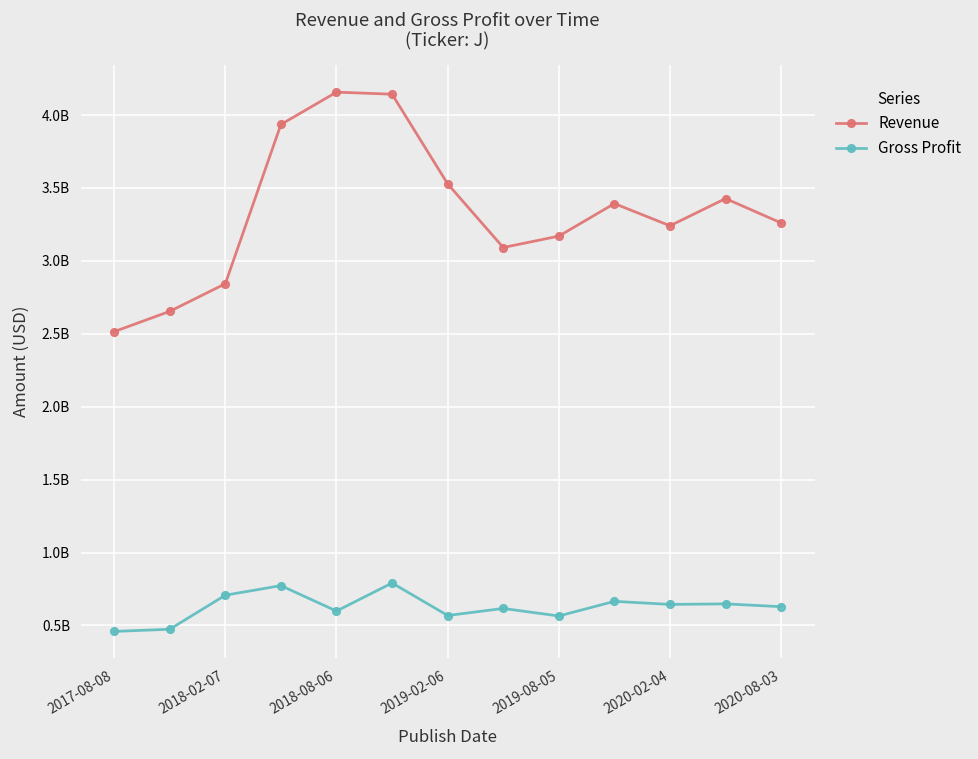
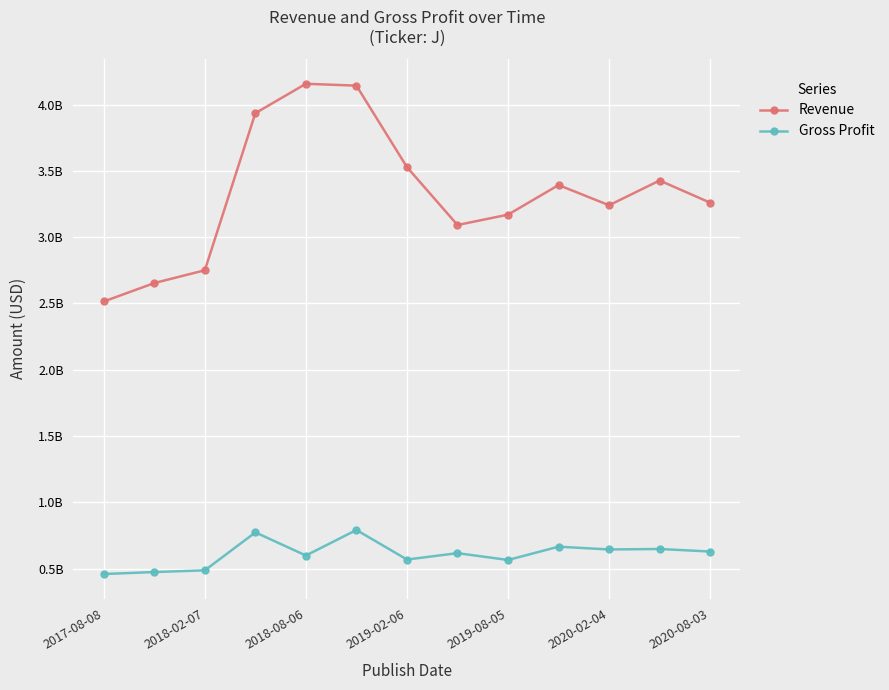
  {
    "Revenue": {
      "2017-08-08": 2510000000,
-     "2018-02-07": 2840000000,
+     "2018-02-07": 2750000000,
      "2018-08-06": 4160000000,
      "2019-02-06": 3530000000,
      "2019-08-05": 3170000000,
      "2020-02-04": 3240000000,
      "2020-08-03": 3260000000
    },
    "Gross Profit": {
      "2017-08-08": 460000000,
-     "2018-02-07": 710000000,
+     "2018-02-07": 490000000,
      "2018-08-06": 600000000,
      "2019-02-06": 570000000,
      "2019-08-05": 570000000,
      "2020-02-04": 640000000,
      "2020-08-03": 630000000
    }
  }
